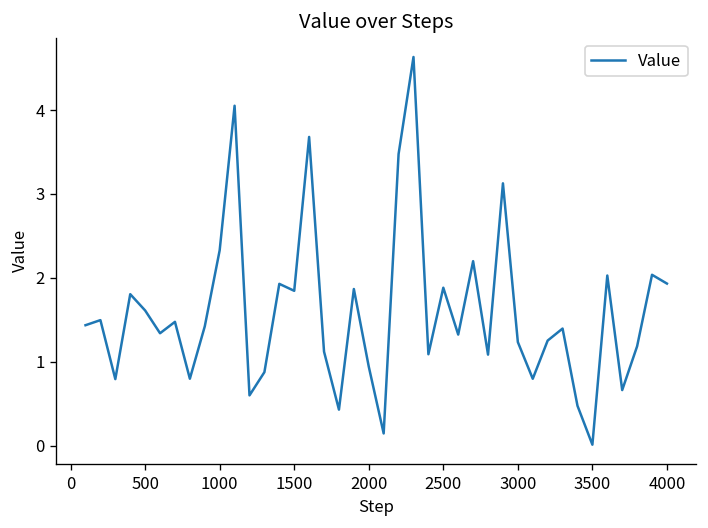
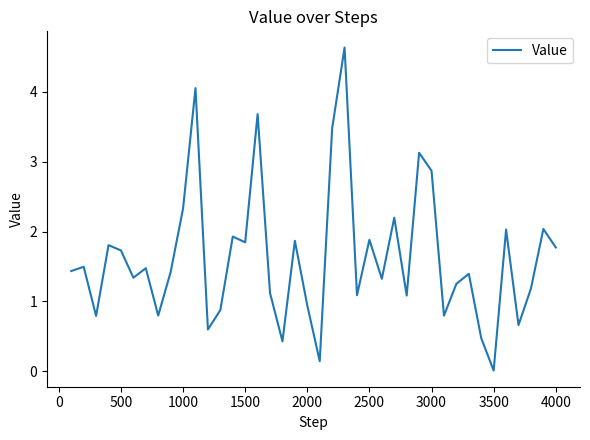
  {
-   "500": 1.6,
+   "500": 1.7,
    "1000": 2.3,
    "1500": 1.8,
    "2000": 0.9,
    "2500": 1.9,
-   "3000": 1.2,
+   "3000": 2.9,
    "3500": 0.0,
-   "4000": 1.9
+   "4000": 1.8
  }
